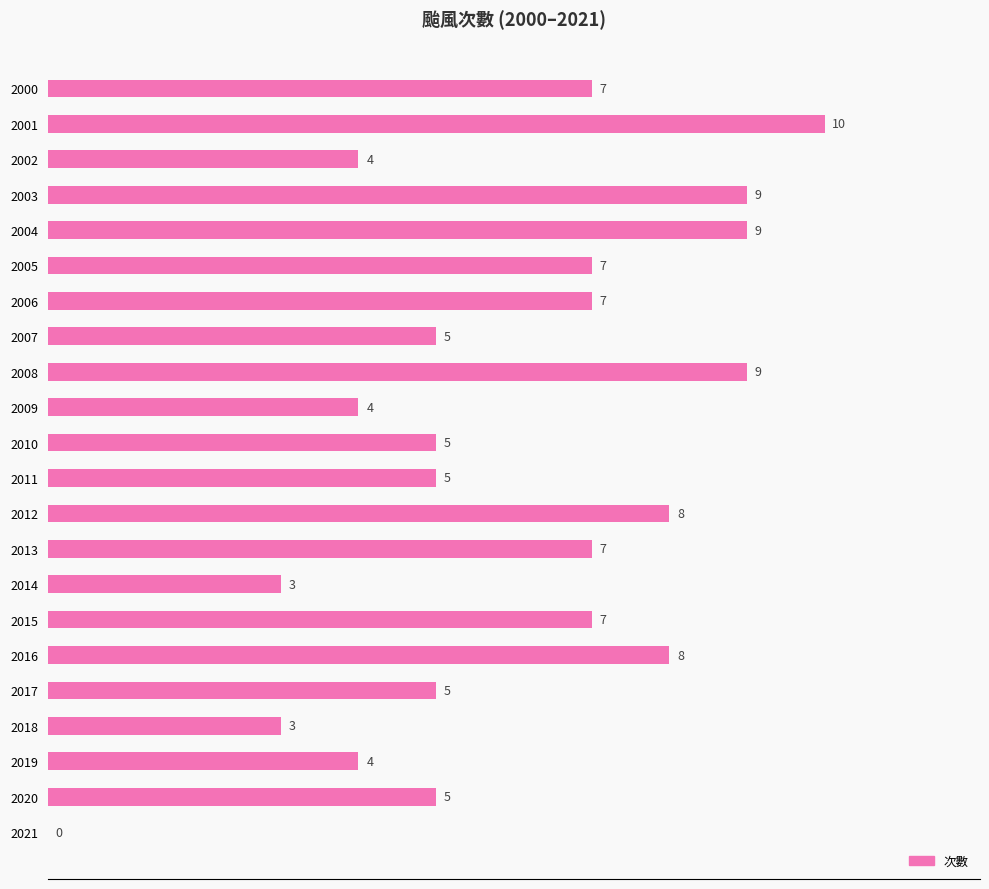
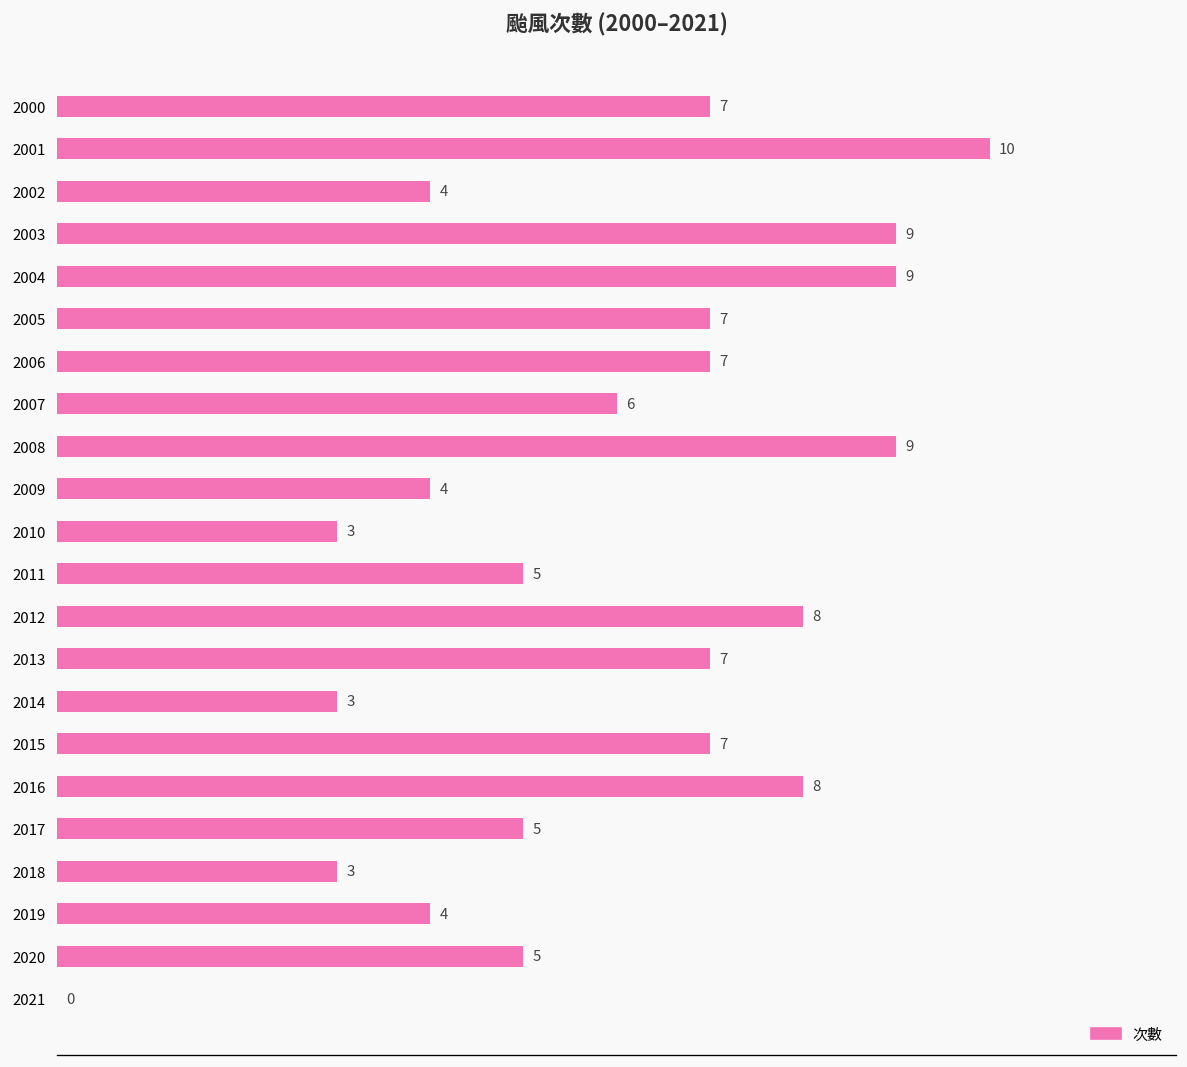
  {
    "2000": 7,
    "2001": 10,
    "2002": 4,
    "2003": 9,
    "2004": 9,
    "2005": 7,
    "2006": 7,
-   "2007": 5,
+   "2007": 6,
    "2008": 9,
    "2009": 4,
-   "2010": 5,
+   "2010": 3,
    "2011": 5,
    "2012": 8,
    "2013": 7,
    "2014": 3,
    "2015": 7,
    "2016": 8,
    "2017": 5,
    "2018": 3,
    "2019": 4,
    "2020": 5,
    "2021": 0
  }
